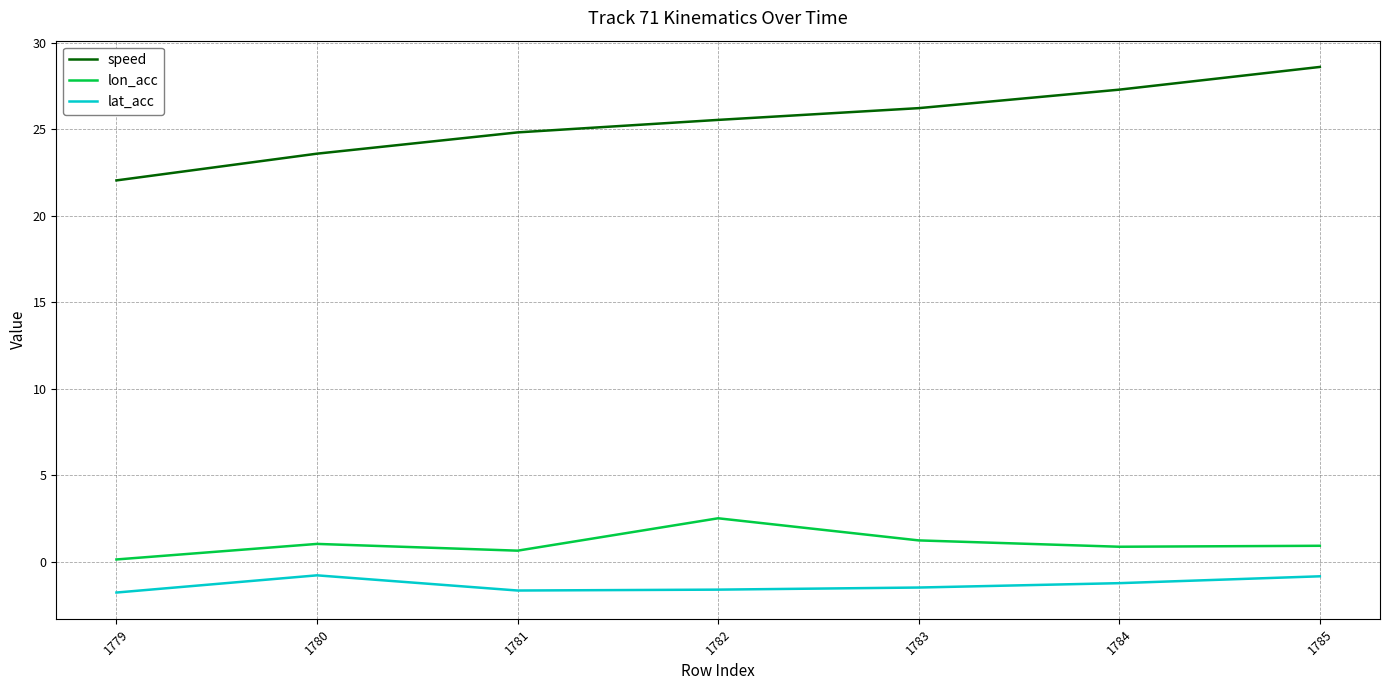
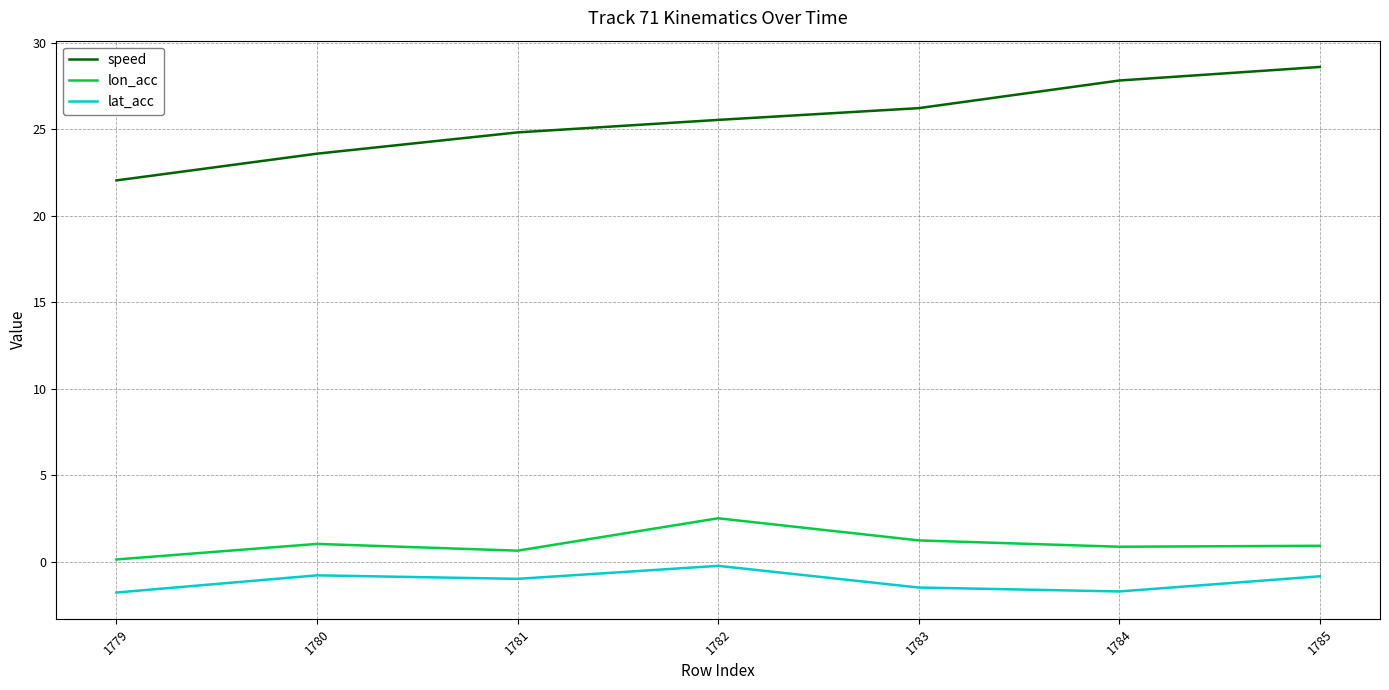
  {
    "speed": {
      "1779": 22.0,
      "1780": 23.6,
      "1781": 24.8,
      "1782": 25.5,
      "1783": 26.2,
-     "1784": 27.3,
+     "1784": 27.8,
      "1785": 28.6
    },
    "lon_acc": {
      "1779": 0.1,
      "1780": 1.0,
      "1781": 0.6,
      "1782": 2.5,
      "1783": 1.2,
      "1784": 0.9,
      "1785": 0.9
    },
    "lat_acc": {
      "1779": -1.8,
      "1780": -0.8,
-     "1781": -1.7,
-     "1782": -1.6,
+     "1781": -1.0,
+     "1782": -0.2,
      "1783": -1.5,
-     "1784": -1.2,
+     "1784": -1.7,
      "1785": -0.8
    }
  }
